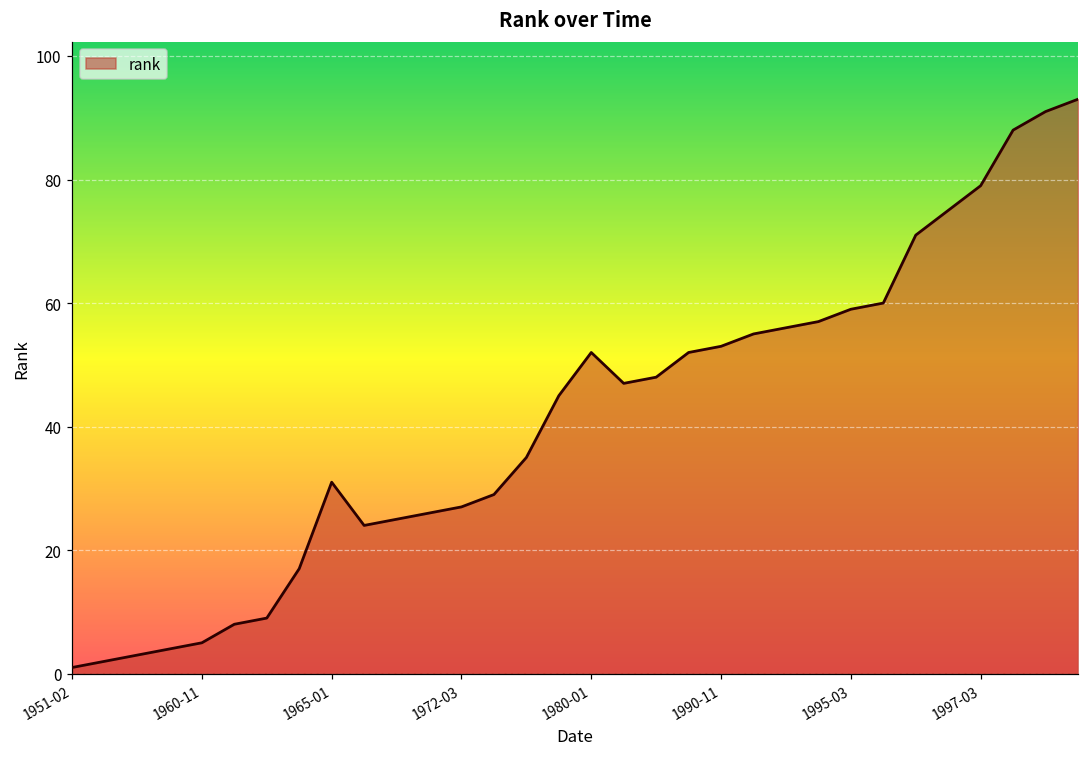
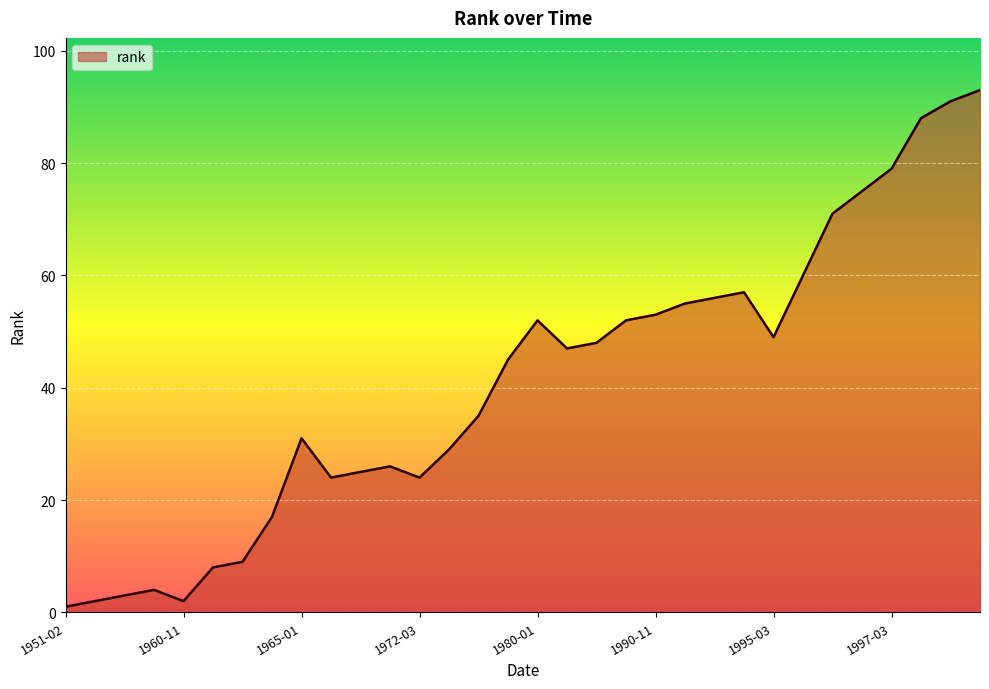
  {
    "1951-02": 1,
-   "1960-11": 5,
+   "1960-11": 2,
    "1965-01": 31,
-   "1972-03": 27,
+   "1972-03": 24,
    "1980-01": 52,
    "1990-11": 53,
-   "1995-03": 59,
+   "1995-03": 49,
    "1997-03": 79
  }
